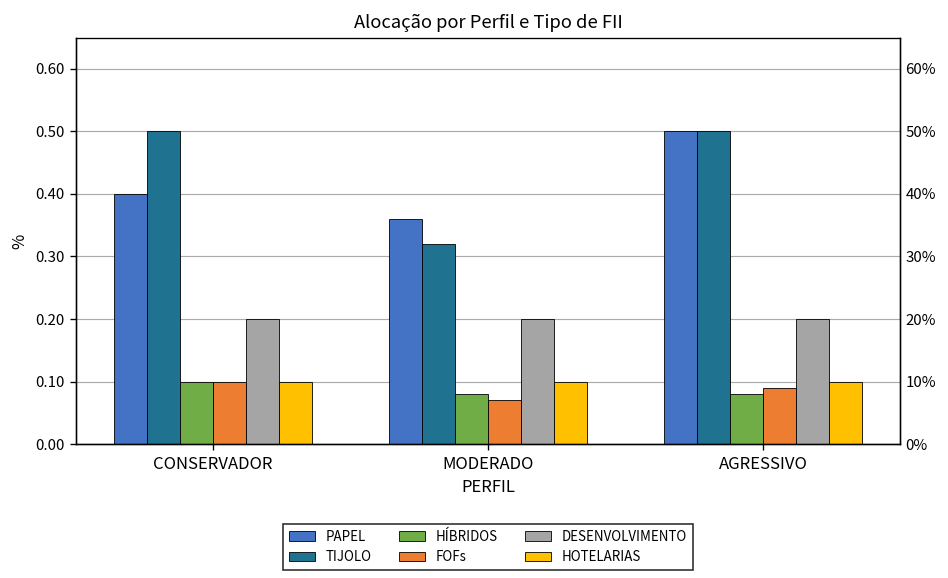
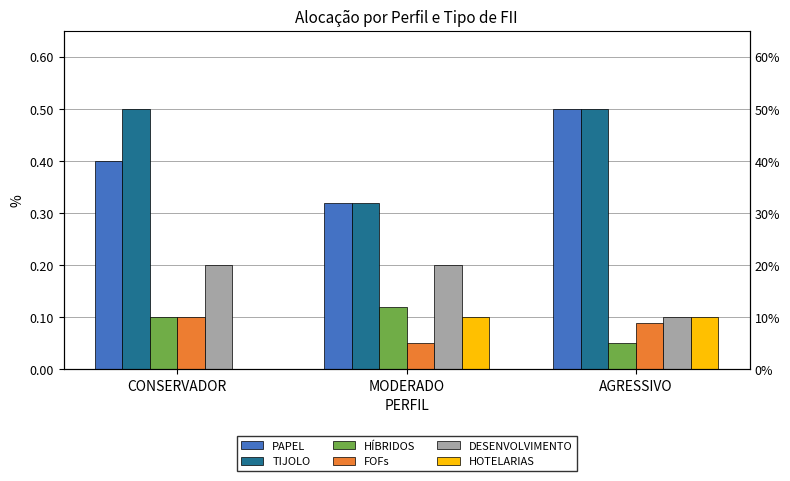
  {
    "PAPEL": {
      "CONSERVADOR": 0.40,
-     "MODERADO": 0.36,
+     "MODERADO": 0.32,
      "AGRESSIVO": 0.50
    },
    "TIJOLO": {
      "CONSERVADOR": 0.50,
      "MODERADO": 0.32,
      "AGRESSIVO": 0.50
    },
    "HÍBRIDOS": {
      "CONSERVADOR": 0.10,
-     "MODERADO": 0.08,
-     "AGRESSIVO": 0.08
+     "MODERADO": 0.12,
+     "AGRESSIVO": 0.05
    },
    "FOFs": {
      "CONSERVADOR": 0.10,
-     "MODERADO": 0.07,
+     "MODERADO": 0.05,
      "AGRESSIVO": 0.09
    },
    "DESENVOLVIMENTO": {
      "CONSERVADOR": 0.2,
      "MODERADO": 0.2,
-     "AGRESSIVO": 0.2
+     "AGRESSIVO": 0.1
    },
    "HOTELARIAS": {
-     "CONSERVADOR": 0.1,
+     "CONSERVADOR": 0.0,
      "MODERADO": 0.1,
      "AGRESSIVO": 0.1
    }
  }
